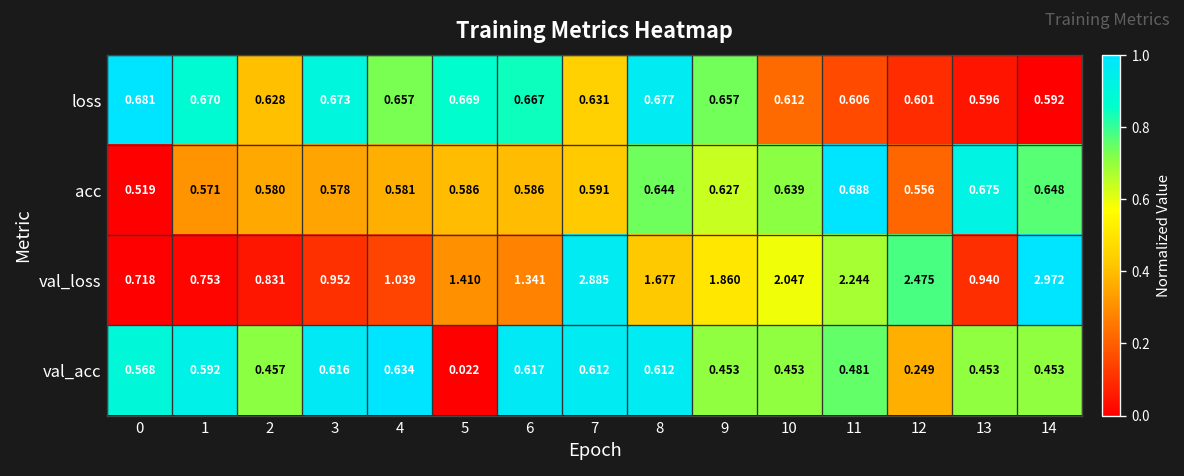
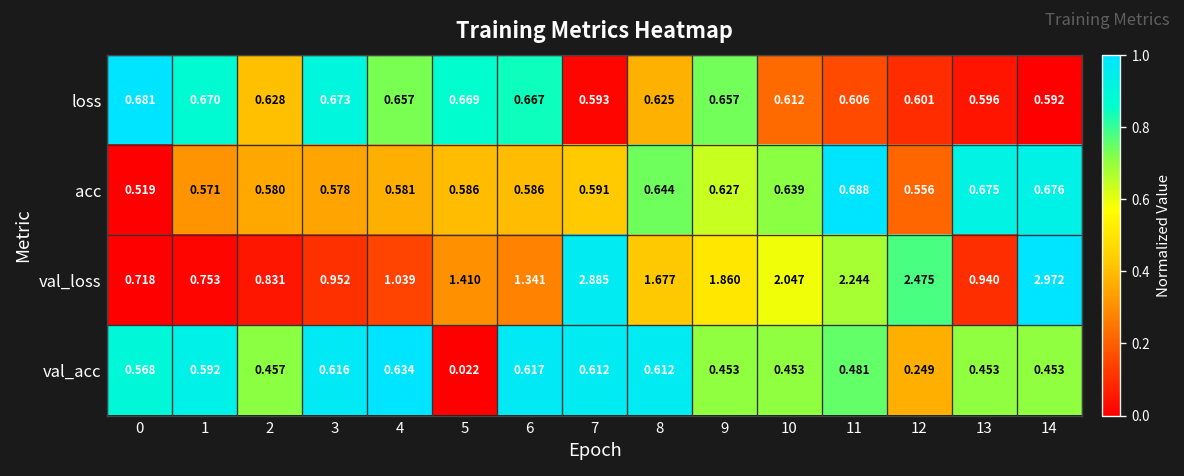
  {
    "loss": {
      "0": 0.681,
      "1": 0.670,
      "2": 0.628,
      "3": 0.673,
      "4": 0.657,
      "5": 0.669,
      "6": 0.667,
-     "7": 0.631,
-     "8": 0.677,
+     "7": 0.593,
+     "8": 0.625,
      "9": 0.657,
      "10": 0.612,
      "11": 0.606,
      "12": 0.601,
      "13": 0.596,
      "14": 0.592
    },
    "acc": {
      "0": 0.519,
      "1": 0.571,
      "2": 0.580,
      "3": 0.578,
      "4": 0.581,
      "5": 0.586,
      "6": 0.586,
      "7": 0.591,
      "8": 0.644,
      "9": 0.627,
      "10": 0.639,
      "11": 0.688,
      "12": 0.556,
      "13": 0.675,
-     "14": 0.648
+     "14": 0.676
    },
    "val_loss": {
      "0": 0.718,
      "1": 0.753,
      "2": 0.831,
      "3": 0.952,
      "4": 1.039,
      "5": 1.410,
      "6": 1.341,
      "7": 2.885,
      "8": 1.677,
      "9": 1.860,
      "10": 2.047,
      "11": 2.244,
      "12": 2.475,
      "13": 0.940,
      "14": 2.972
    },
    "val_acc": {
      "0": 0.568,
      "1": 0.592,
      "2": 0.457,
      "3": 0.616,
      "4": 0.634,
      "5": 0.022,
      "6": 0.617,
      "7": 0.612,
      "8": 0.612,
      "9": 0.453,
      "10": 0.453,
      "11": 0.481,
      "12": 0.249,
      "13": 0.453,
      "14": 0.453
    }
  }
